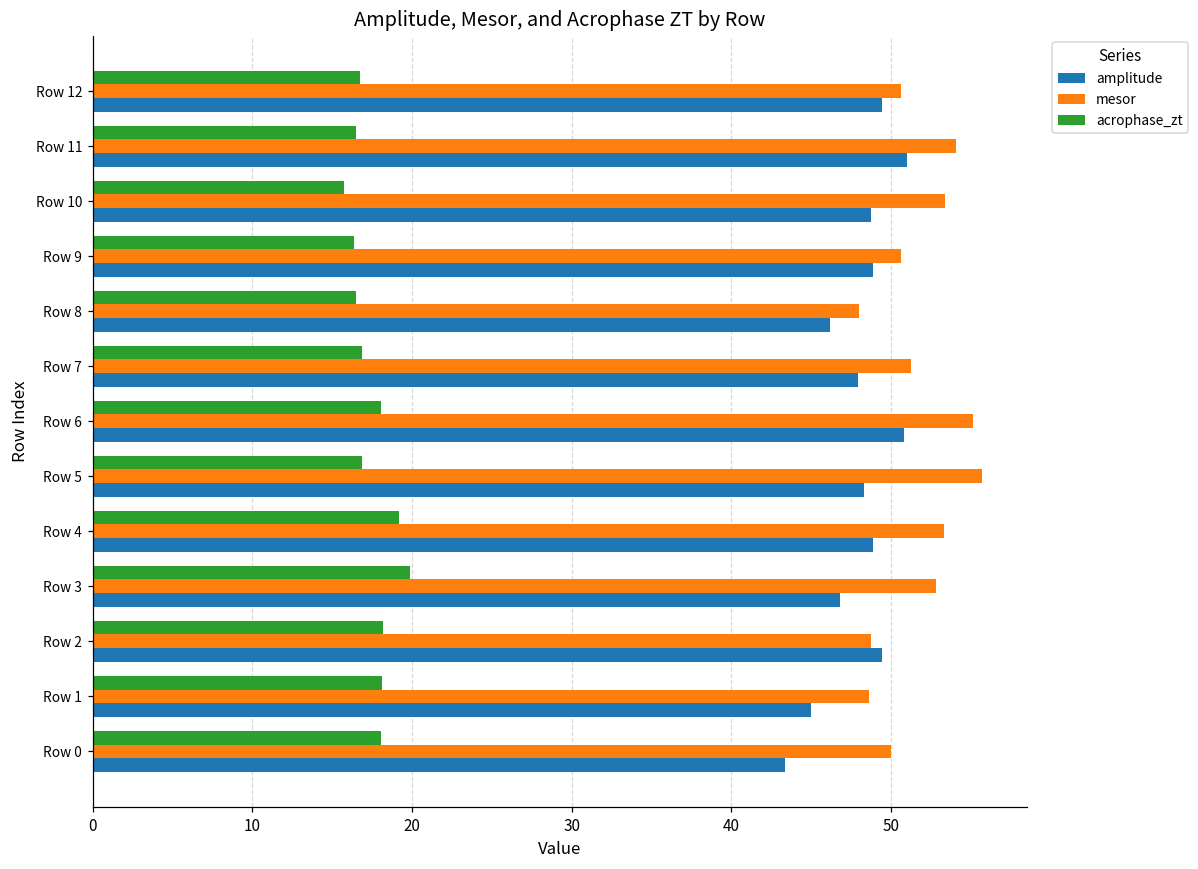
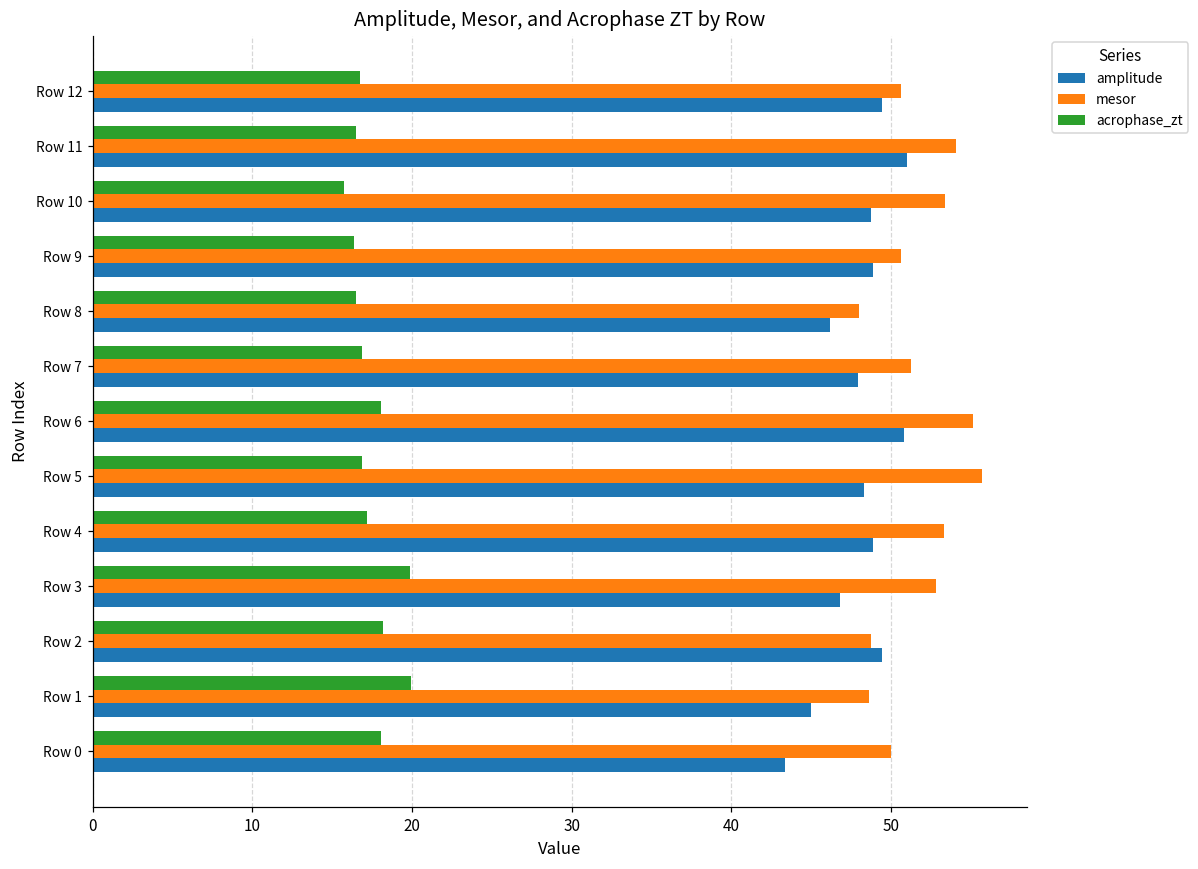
  {
    "amplitude": {
      "Row 12": 49.4,
      "Row 11": 51.0,
      "Row 10": 48.8,
      "Row 9": 48.9,
      "Row 8": 46.2,
      "Row 7": 48.0,
      "Row 6": 50.8,
      "Row 5": 48.3,
      "Row 4": 48.9,
      "Row 3": 46.8,
      "Row 2": 49.4,
      "Row 1": 45.0,
      "Row 0": 43.4
    },
    "mesor": {
      "Row 12": 50.6,
      "Row 11": 54.1,
      "Row 10": 53.4,
      "Row 9": 50.7,
      "Row 8": 48.0,
      "Row 7": 51.3,
      "Row 6": 55.1,
      "Row 5": 55.7,
      "Row 4": 53.3,
      "Row 3": 52.8,
      "Row 2": 48.8,
      "Row 1": 48.6,
      "Row 0": 50.0
    },
    "acrophase_zt": {
      "Row 12": 16.7,
      "Row 11": 16.5,
      "Row 10": 15.8,
      "Row 9": 16.4,
      "Row 8": 16.5,
      "Row 7": 16.9,
      "Row 6": 18.0,
      "Row 5": 16.9,
-     "Row 4": 19.2,
+     "Row 4": 17.2,
      "Row 3": 19.9,
      "Row 2": 18.2,
-     "Row 1": 18.1,
+     "Row 1": 19.9,
      "Row 0": 18.0
    }
  }
